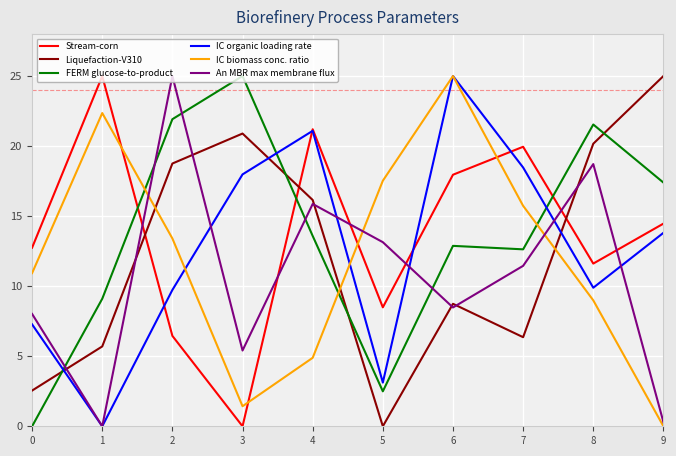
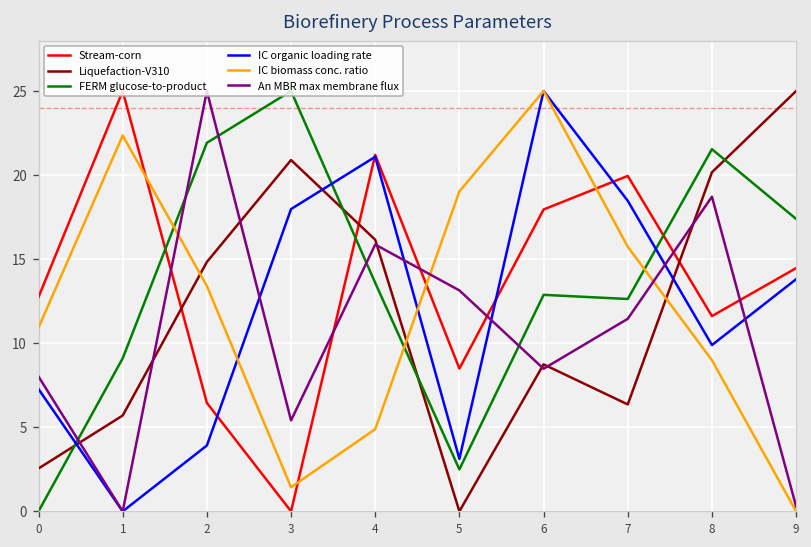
  {
    "Stream-corn": {
      "0": 12.7,
      "2": 6.5,
      "3": 0.0,
      "5": 8.5,
      "6": 18.0,
      "7": 20.0,
      "8": 11.6,
      "9": 14.5
    },
    "Liquefaction-V310": {
      "0": 2.5,
      "1": 5.7,
-     "2": 18.8,
+     "2": 14.8,
      "3": 20.9,
      "4": 16.2,
      "5": 0.0,
      "6": 8.7,
      "7": 6.4,
      "8": 20.2,
      "9": 25.0
    },
    "FERM glucose-to-product": {
      "0": 0.0,
      "1": 9.1,
      "2": 21.9,
      "4": 13.6,
      "5": 2.5,
      "6": 12.9,
      "7": 12.6,
      "8": 21.5,
      "9": 17.4
    },
    "IC organic loading rate": {
      "0": 7.3,
-     "2": 9.7,
+     "2": 3.9,
      "3": 18.0,
      "5": 3.1,
      "7": 18.5,
      "8": 9.9,
      "9": 13.8
    },
    "IC biomass conc. ratio": {
      "0": 10.9,
      "1": 22.4,
      "2": 13.4,
      "3": 1.4,
      "4": 4.9,
-     "5": 17.5,
+     "5": 19.0,
      "7": 15.7,
      "8": 9.0,
      "9": 0.0
    },
    "An MBR max membrane flux": {
      "0": 8.0,
      "3": 5.4,
      "4": 15.9,
      "5": 13.1,
      "6": 8.5,
      "7": 11.5,
      "8": 18.7,
      "9": 0.3
    }
  }
